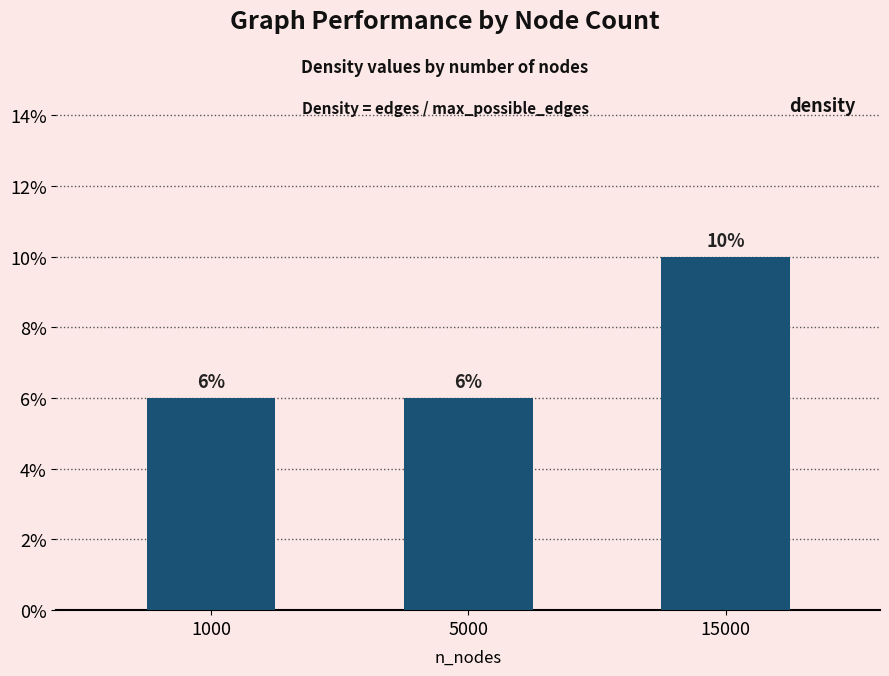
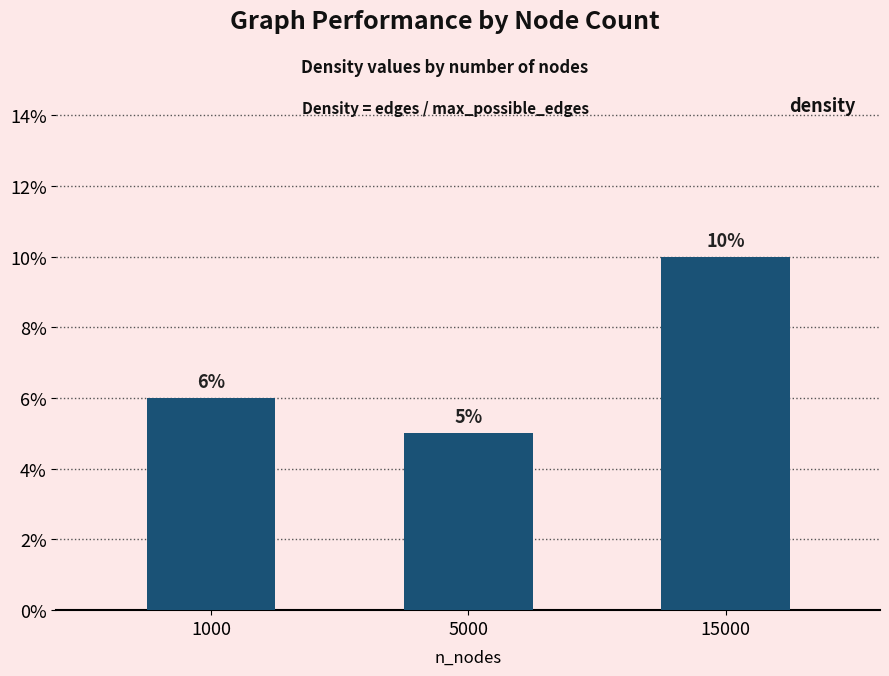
  {
    "1000": "6%",
-   "5000": "6%",
+   "5000": "5%",
    "15000": "10%"
  }
